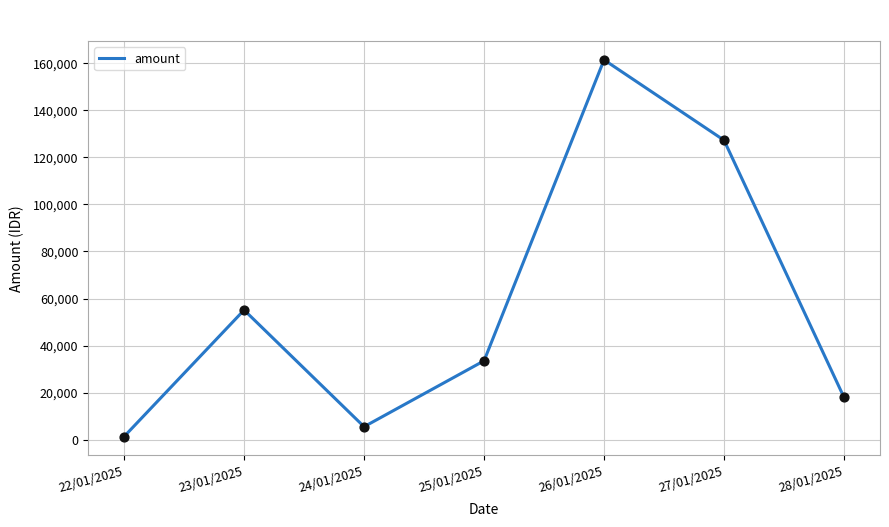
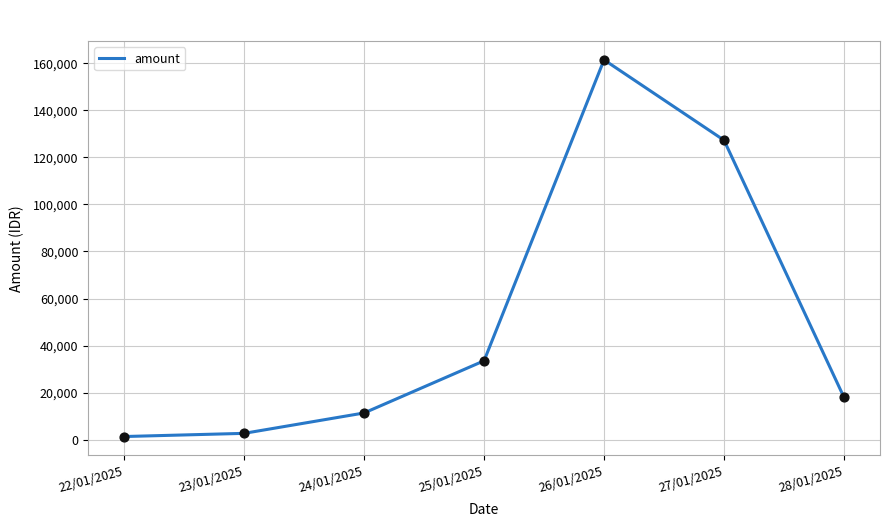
  {
    "22/01/2025": "1,000",
-   "23/01/2025": "55,000",
-   "24/01/2025": "5,000",
+   "23/01/2025": "3,000",
+   "24/01/2025": "11,000",
    "25/01/2025": "34,000",
    "26/01/2025": "161,000",
    "27/01/2025": "127,000",
    "28/01/2025": "18,000"
  }
